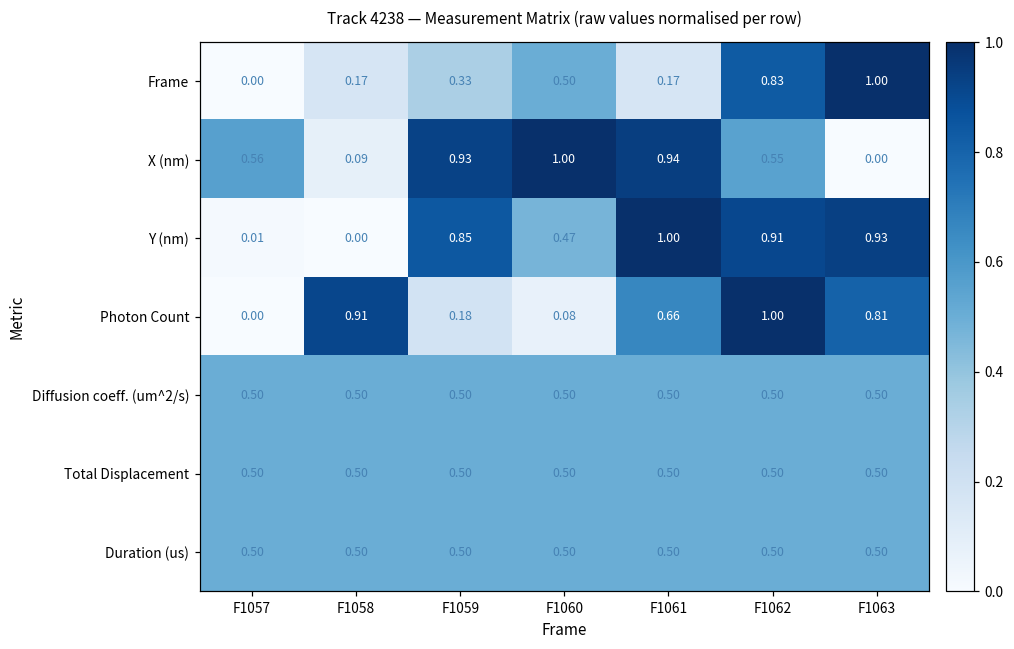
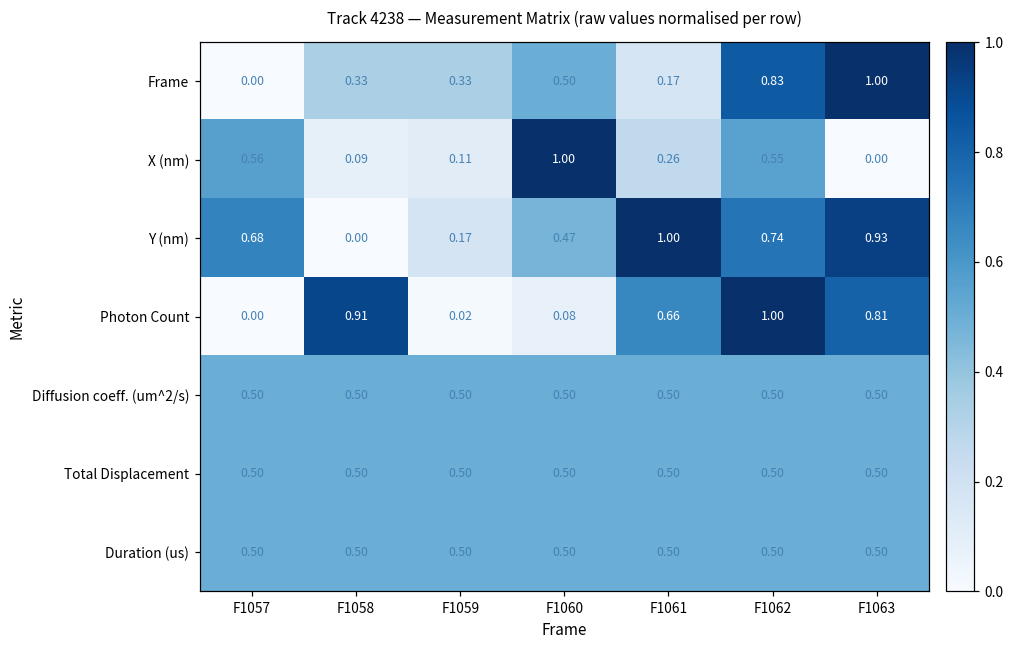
  {
    "Frame": {
      "F1057": 0.00,
-     "F1058": 0.17,
+     "F1058": 0.33,
      "F1059": 0.33,
      "F1061": 0.17,
      "F1062": 0.83,
      "F1063": 1.00
    },
    "X (nm)": {
      "F1058": 0.09,
-     "F1059": 0.93,
+     "F1059": 0.11,
      "F1060": 1.00,
-     "F1061": 0.94,
+     "F1061": 0.26,
      "F1063": 0.00
    },
    "Y (nm)": {
-     "F1057": 0.01,
+     "F1057": 0.68,
      "F1058": 0.00,
-     "F1059": 0.85,
+     "F1059": 0.17,
      "F1060": 0.47,
      "F1061": 1.00,
-     "F1062": 0.91,
+     "F1062": 0.74,
      "F1063": 0.93
    },
    "Photon Count": {
      "F1057": 0.00,
      "F1058": 0.91,
-     "F1059": 0.18,
+     "F1059": 0.02,
      "F1060": 0.08,
      "F1061": 0.66,
      "F1062": 1.00,
      "F1063": 0.81
    }
  }
